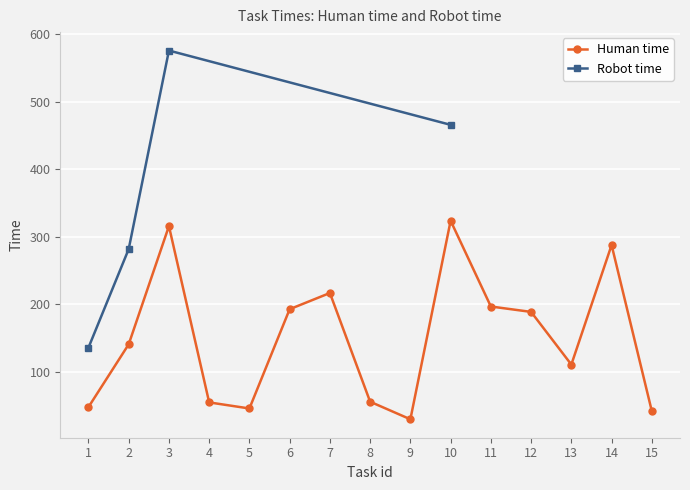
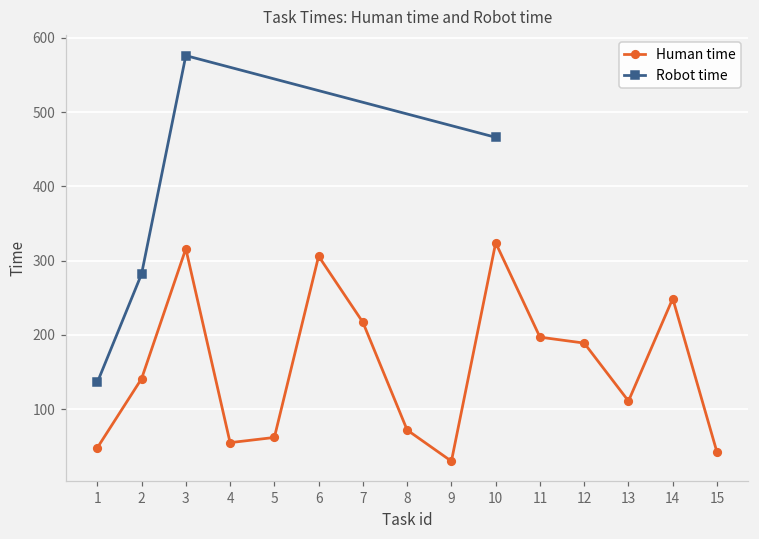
  {
    "Human time": {
      "1": 50,
      "2": 140,
      "3": 320,
      "4": 60,
-     "5": 50,
-     "6": 190,
+     "5": 60,
+     "6": 310,
      "7": 220,
-     "8": 60,
+     "8": 70,
      "9": 30,
      "10": 320,
      "11": 200,
      "12": 190,
      "13": 110,
-     "14": 290,
+     "14": 250,
      "15": 40
    },
    "Robot time": {
      "1": 140,
      "2": 280,
      "3": 580,
      "10": 470
    }
  }
